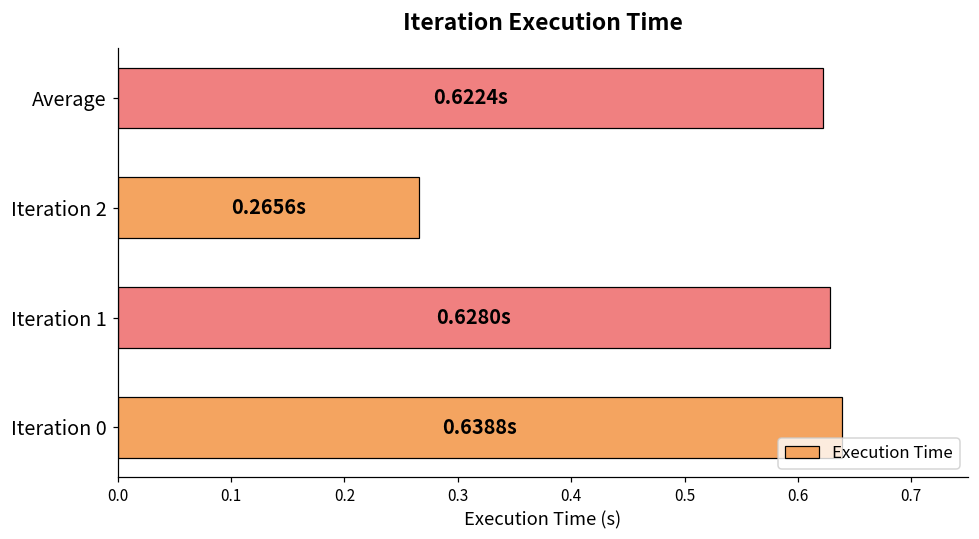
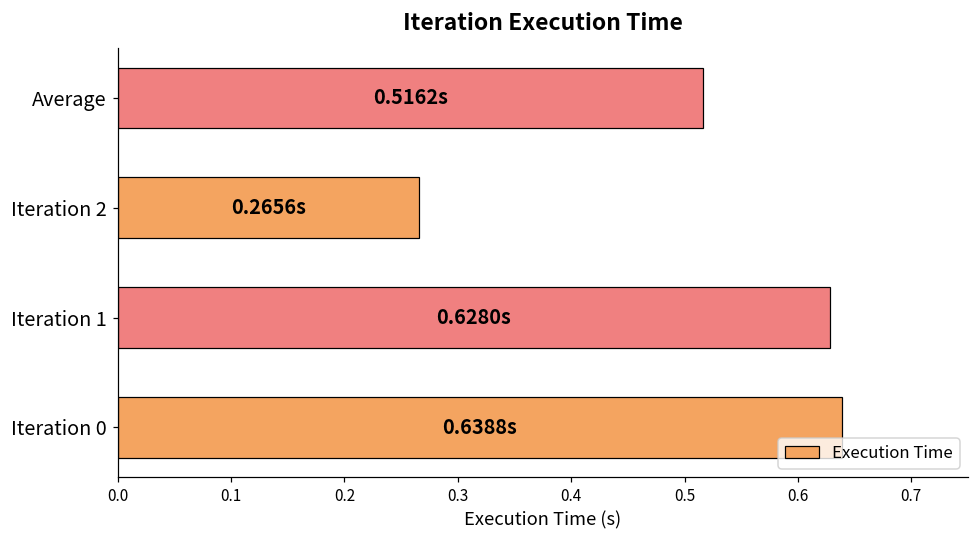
  {
-   "Average": "0.6224s",
+   "Average": "0.5162s",
    "Iteration 2": "0.2656s",
    "Iteration 1": "0.6280s",
    "Iteration 0": "0.6388s"
  }
